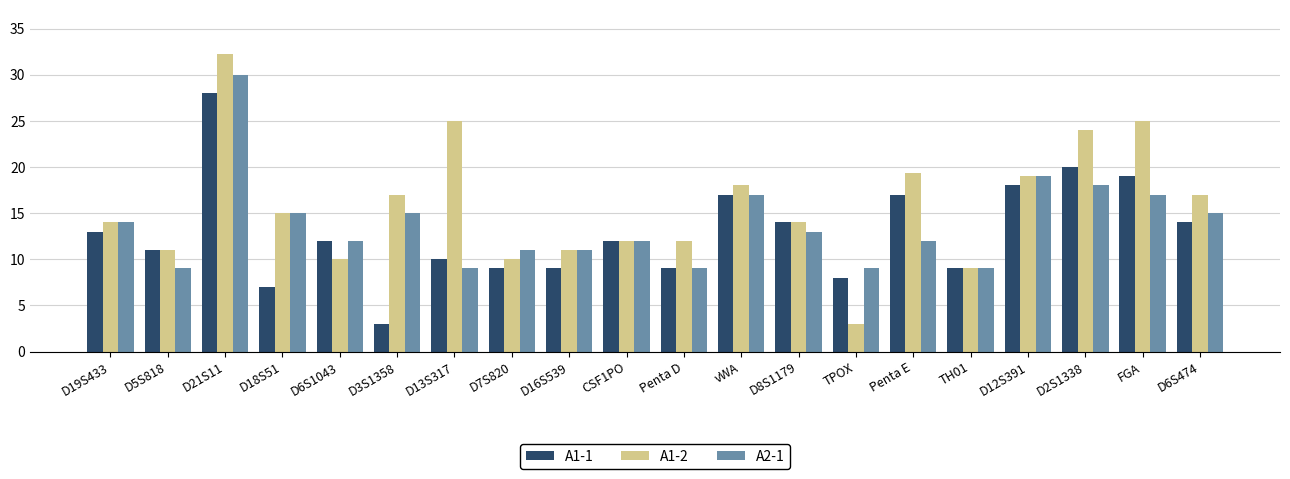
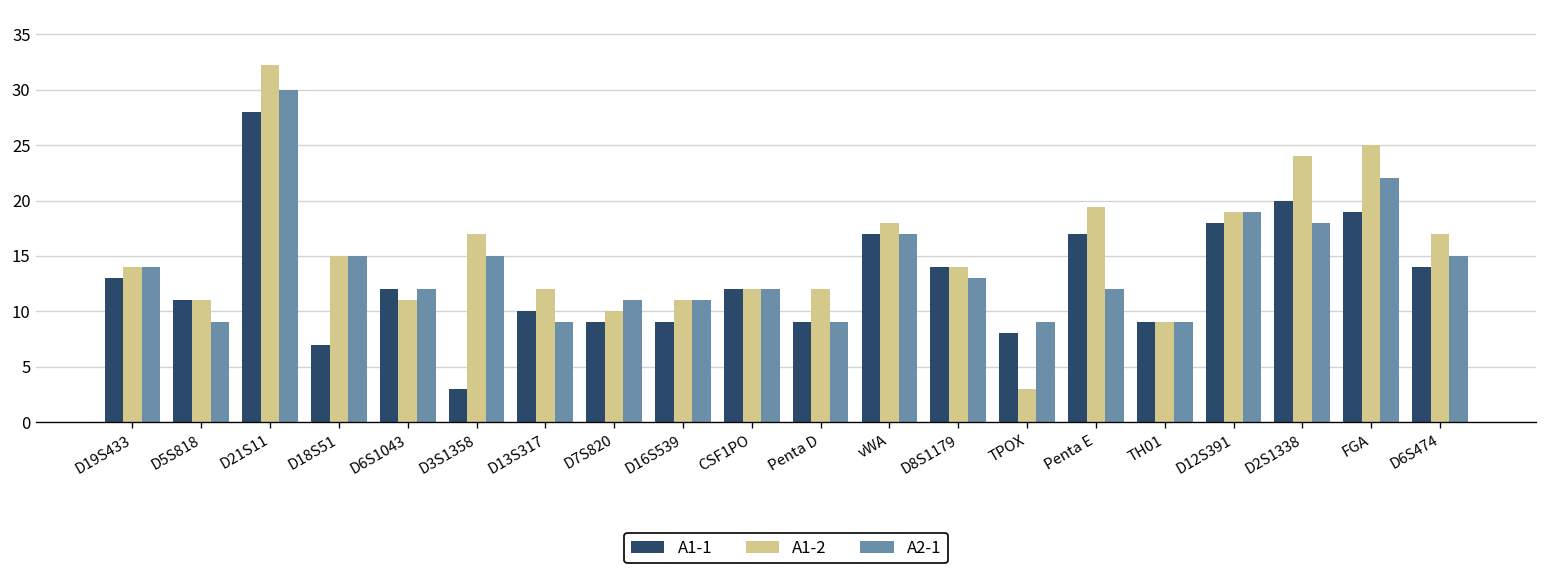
  {
    "A1-1": {
      "D19S433": 13,
      "D5S818": 11,
      "D21S11": 28,
      "D18S51": 7,
      "D6S1043": 12,
      "D3S1358": 3,
      "D13S317": 10,
      "D7S820": 9,
      "D16S539": 9,
      "CSF1PO": 12,
      "Penta D": 9,
      "vWA": 17,
      "D8S1179": 14,
      "TPOX": 8,
      "Penta E": 17,
      "TH01": 9,
      "D12S391": 18,
      "D2S1338": 20,
      "FGA": 19,
      "D6S474": 14
    },
    "A1-2": {
      "D19S433": 14,
      "D5S818": 11,
      "D21S11": 32,
      "D18S51": 15,
-     "D6S1043": 10,
+     "D6S1043": 11,
      "D3S1358": 17,
-     "D13S317": 25,
+     "D13S317": 12,
      "D7S820": 10,
      "D16S539": 11,
      "CSF1PO": 12,
      "Penta D": 12,
      "vWA": 18,
      "D8S1179": 14,
      "TPOX": 3,
      "Penta E": 19,
      "TH01": 9,
      "D12S391": 19,
      "D2S1338": 24,
      "FGA": 25,
      "D6S474": 17
    },
    "A2-1": {
      "D19S433": 14,
      "D5S818": 9,
      "D21S11": 30,
      "D18S51": 15,
      "D6S1043": 12,
      "D3S1358": 15,
      "D13S317": 9,
      "D7S820": 11,
      "D16S539": 11,
      "CSF1PO": 12,
      "Penta D": 9,
      "vWA": 17,
      "D8S1179": 13,
      "TPOX": 9,
      "Penta E": 12,
      "TH01": 9,
      "D12S391": 19,
      "D2S1338": 18,
-     "FGA": 17,
+     "FGA": 22,
      "D6S474": 15
    }
  }
